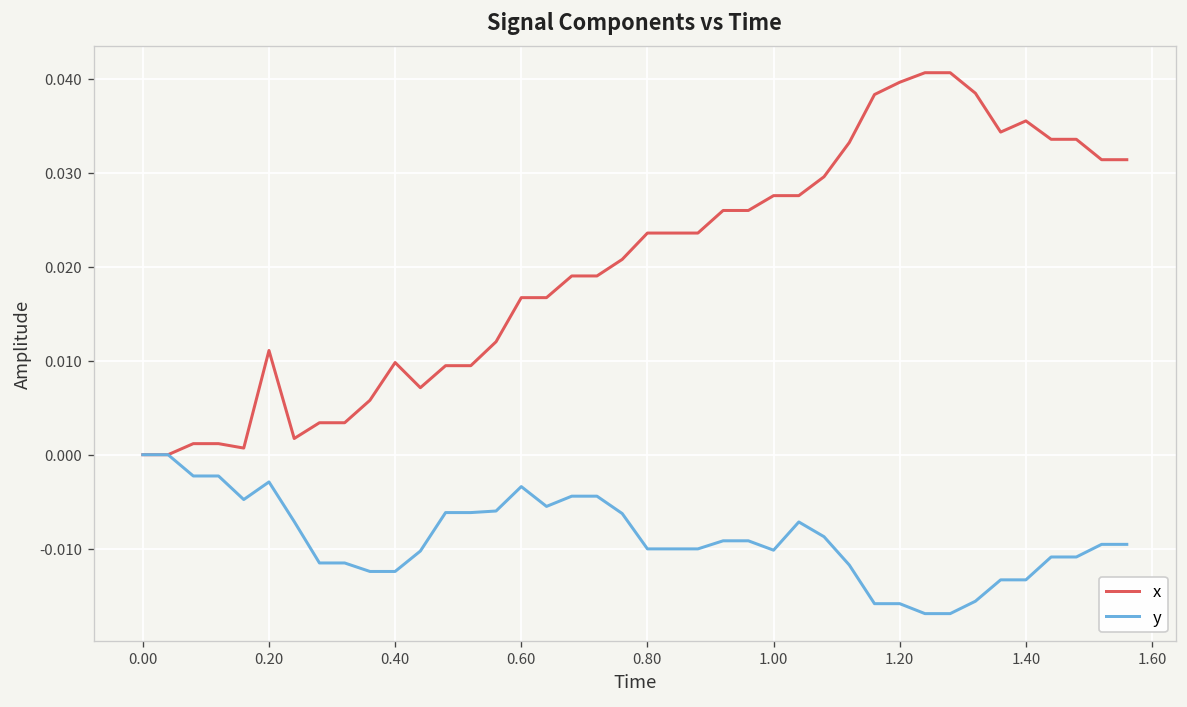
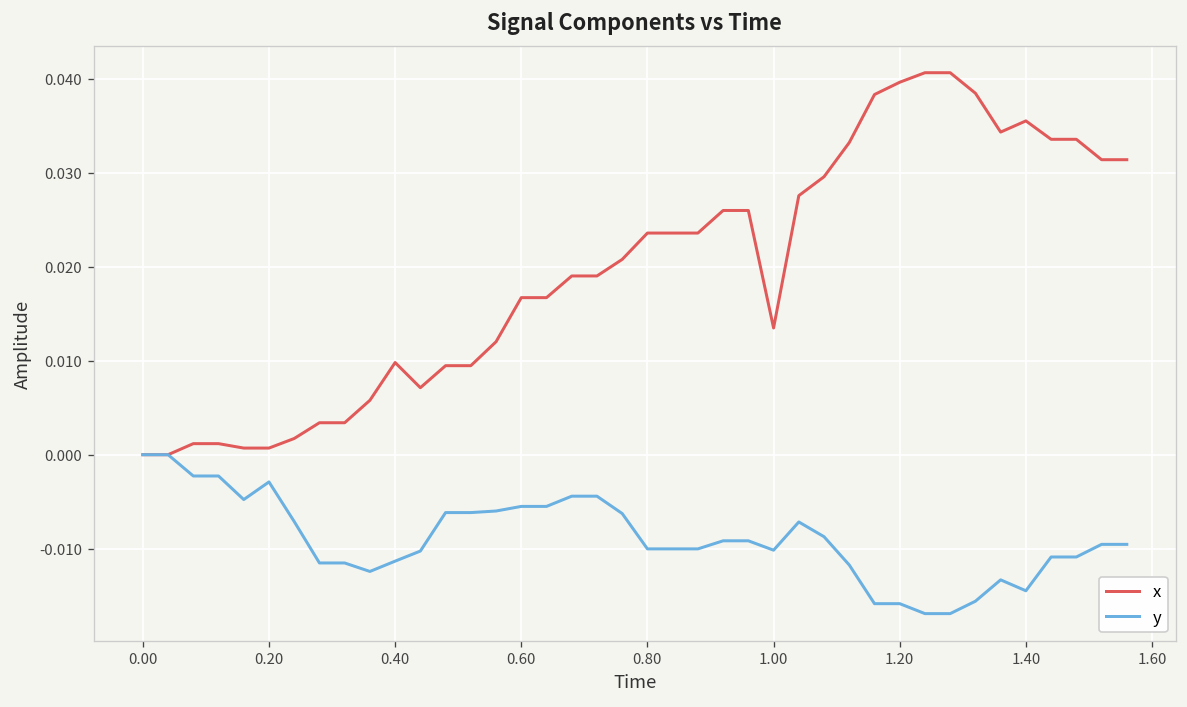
  {
    "x": {
-     "0.20": 0.011,
+     "0.20": 0.001,
      "0.40": 0.010,
      "0.60": 0.017,
      "0.80": 0.024,
-     "1.00": 0.028,
+     "1.00": 0.013,
      "1.20": 0.040,
      "1.40": 0.035
    },
    "y": {
      "0.20": -0.003,
-     "0.40": -0.012,
-     "0.60": -0.003,
+     "0.40": -0.011,
+     "0.60": -0.005,
      "0.80": -0.010,
      "1.00": -0.010,
      "1.20": -0.016,
-     "1.40": -0.013
+     "1.40": -0.014
    }
  }
